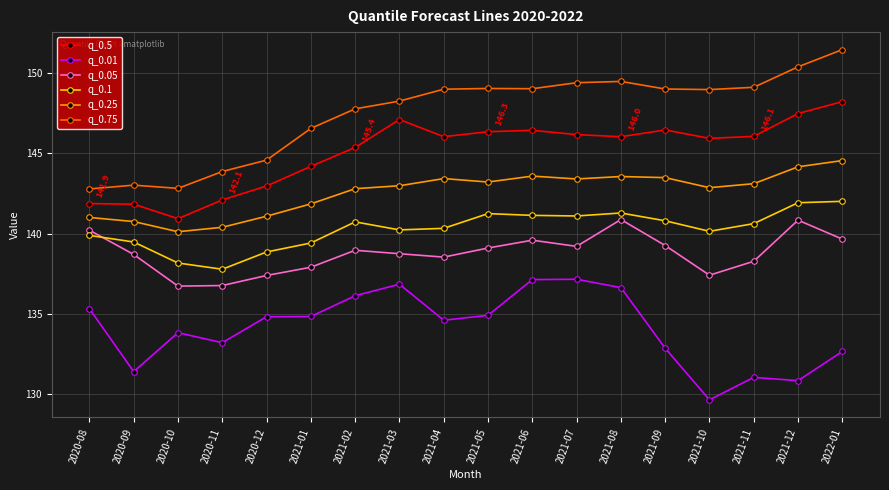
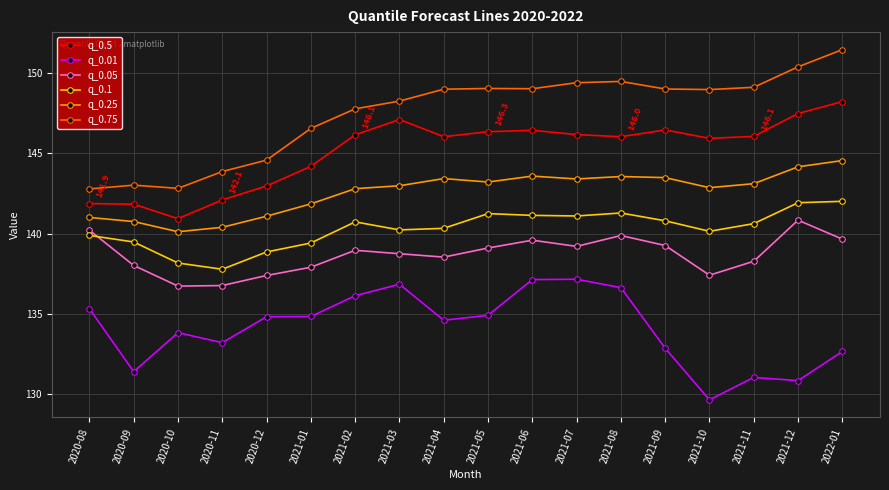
  {
    "q_0.5": {
      "2020-08": 141.9,
      "2020-11": 142.1,
-     "2021-02": 145.4,
+     "2021-02": 146.1,
      "2021-05": 146.3,
      "2021-08": 146.0,
      "2021-11": 146.1
    },
    "q_0.01": {
      "2020-08": 135.3,
      "2020-09": 131.4,
      "2020-10": 133.8,
      "2020-11": 133.2,
      "2020-12": 134.8,
      "2021-01": 134.8,
      "2021-02": 136.1,
      "2021-03": 136.8,
      "2021-04": 134.6,
      "2021-05": 134.9,
      "2021-06": 137.1,
      "2021-07": 137.1,
      "2021-08": 136.6,
      "2021-09": 132.8,
      "2021-10": 129.6,
      "2021-11": 131.0,
      "2021-12": 130.8,
      "2022-01": 132.6
    },
    "q_0.05": {
      "2020-08": 140.2,
-     "2020-09": 138.7,
+     "2020-09": 138.0,
      "2020-10": 136.7,
      "2020-11": 136.8,
      "2020-12": 137.4,
      "2021-01": 137.9,
      "2021-02": 139.0,
      "2021-03": 138.7,
      "2021-04": 138.5,
      "2021-05": 139.1,
      "2021-06": 139.6,
      "2021-07": 139.2,
-     "2021-08": 140.9,
+     "2021-08": 139.9,
      "2021-09": 139.3,
      "2021-10": 137.4,
      "2021-11": 138.3,
      "2021-12": 140.8,
      "2022-01": 139.6
    }
  }
